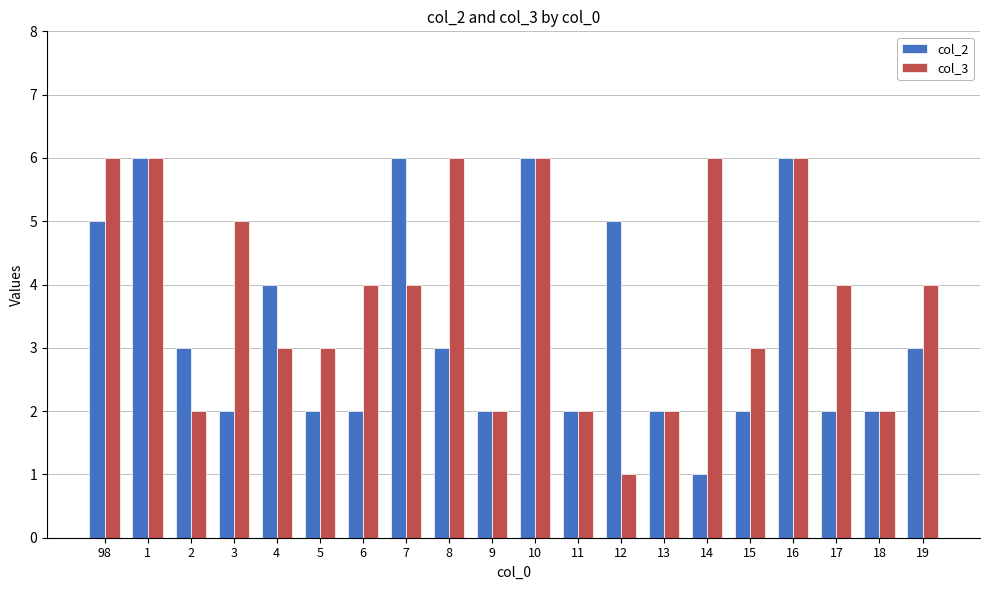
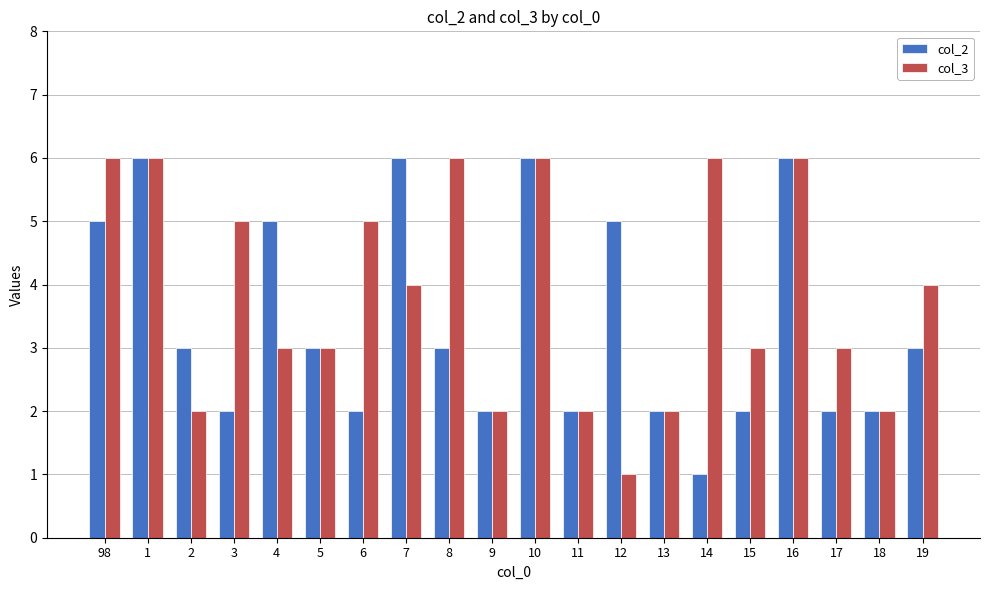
  {
    "col_2": {
      "98": 5,
      "1": 6,
      "2": 3,
      "3": 2,
-     "4": 4,
-     "5": 2,
+     "4": 5,
+     "5": 3,
      "6": 2,
      "7": 6,
      "8": 3,
      "9": 2,
      "10": 6,
      "11": 2,
      "12": 5,
      "13": 2,
      "14": 1,
      "15": 2,
      "16": 6,
      "17": 2,
      "18": 2,
      "19": 3
    },
    "col_3": {
      "98": 6,
      "1": 6,
      "2": 2,
      "3": 5,
      "4": 3,
      "5": 3,
-     "6": 4,
+     "6": 5,
      "7": 4,
      "8": 6,
      "9": 2,
      "10": 6,
      "11": 2,
      "12": 1,
      "13": 2,
      "14": 6,
      "15": 3,
      "16": 6,
-     "17": 4,
+     "17": 3,
      "18": 2,
      "19": 4
    }
  }
